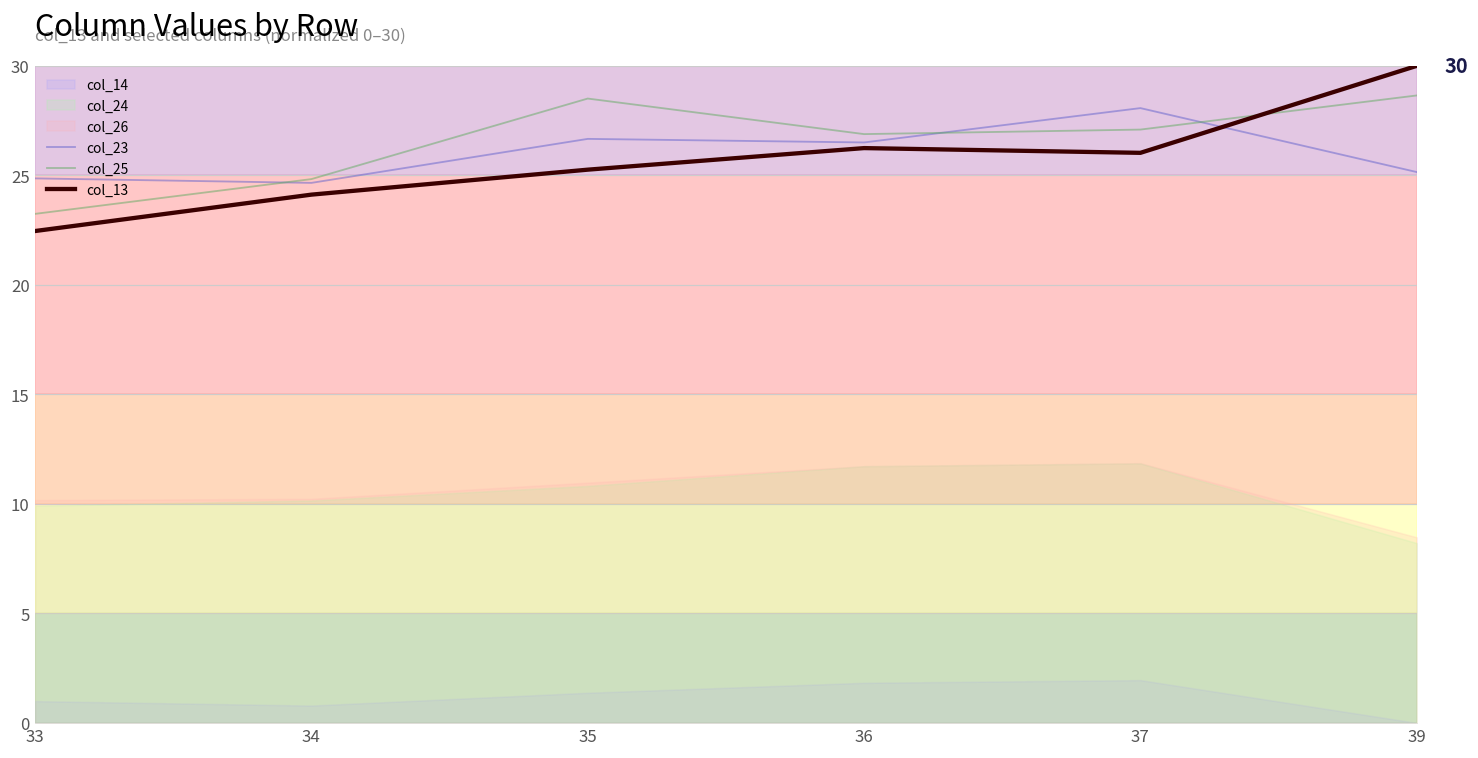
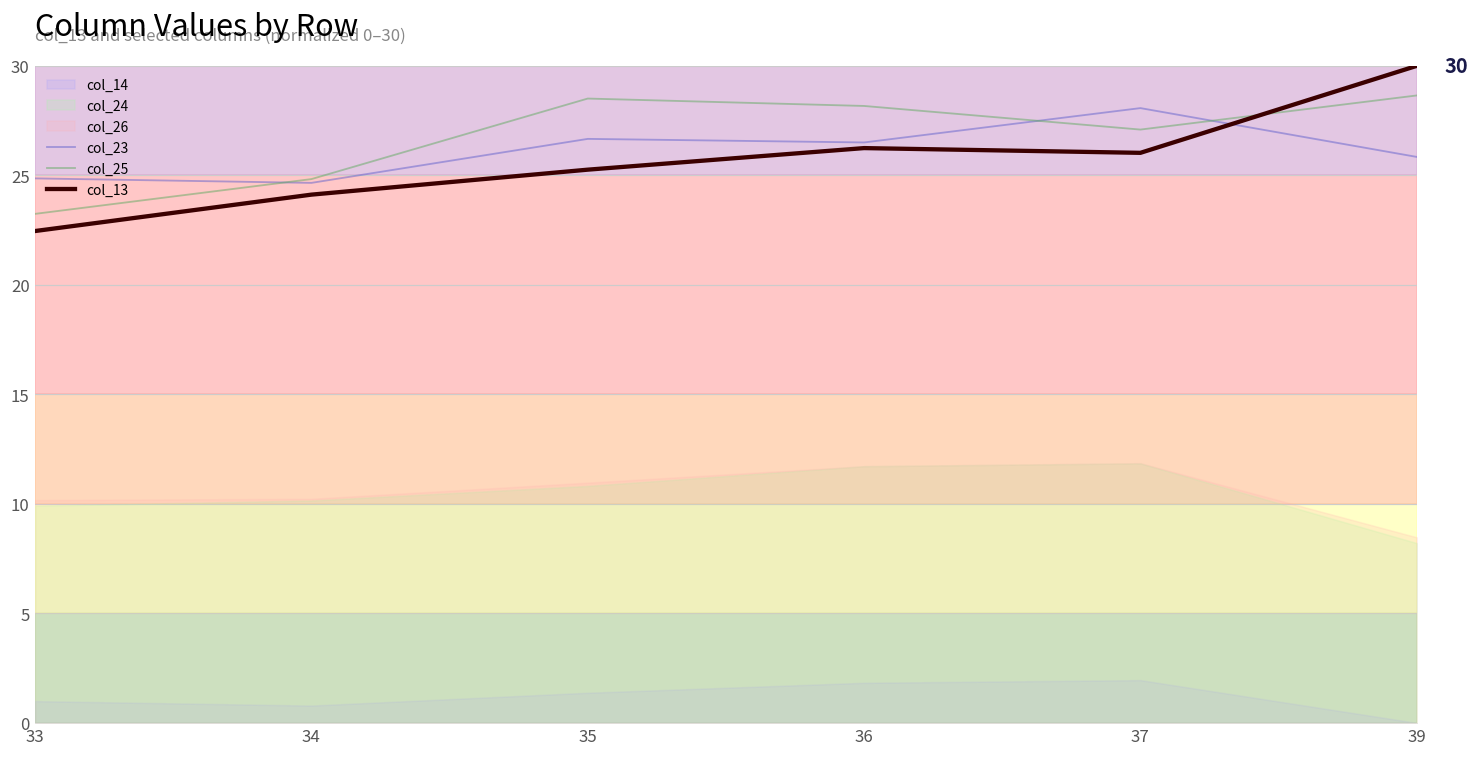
  {
    "col_23": {
      "33": 24.9,
      "34": 24.7,
      "35": 26.7,
      "36": 26.5,
      "37": 28.1,
-     "39": 25.2
+     "39": 25.8
    },
    "col_25": {
      "33": 23.2,
      "34": 24.8,
      "35": 28.5,
-     "36": 26.9,
+     "36": 28.2,
      "37": 27.1,
      "39": 28.6
    },
    "col_13": {
      "33": 22.5,
      "34": 24.1,
      "35": 25.3,
      "36": 26.2,
      "37": 26.0
    }
  }
